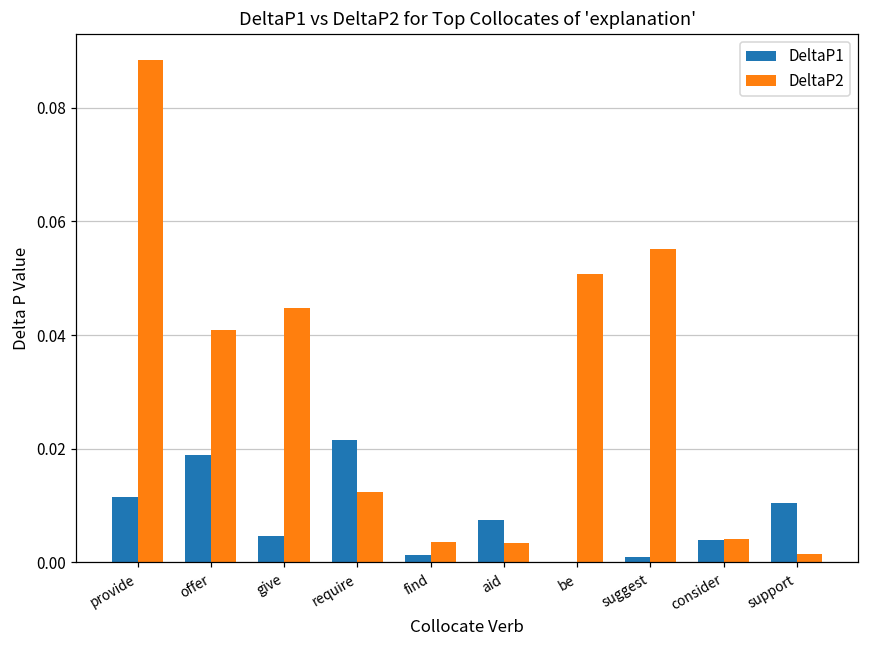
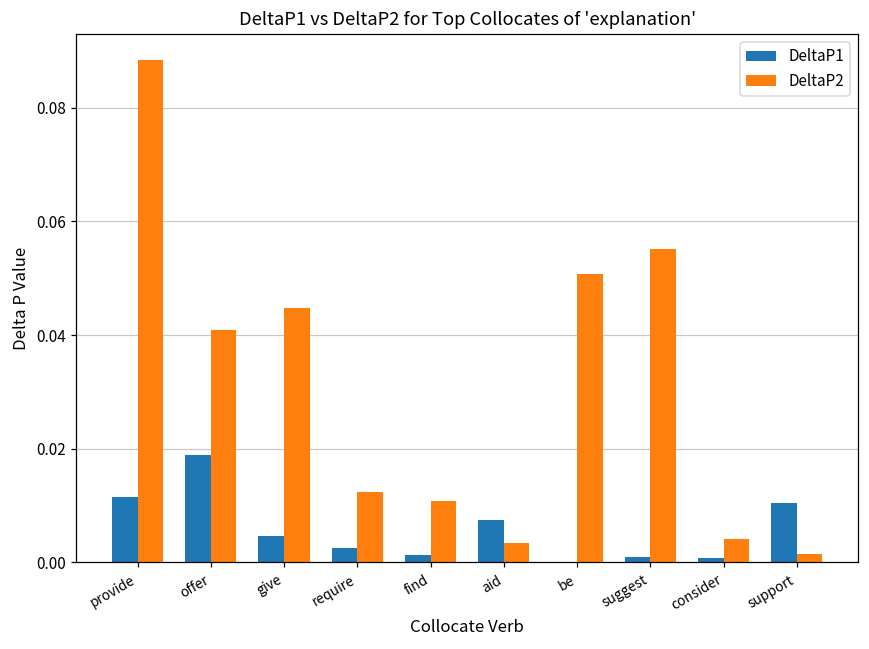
  {
    "DeltaP1": {
      "provide": 0.012,
      "offer": 0.019,
      "give": 0.005,
-     "require": 0.022,
+     "require": 0.003,
      "find": 0.001,
      "aid": 0.007,
      "suggest": 0.001,
-     "consider": 0.004,
+     "consider": 0.001,
      "support": 0.010
    },
    "DeltaP2": {
      "provide": 0.088,
      "offer": 0.041,
      "give": 0.045,
      "require": 0.012,
-     "find": 0.004,
+     "find": 0.011,
      "aid": 0.003,
      "be": 0.051,
      "suggest": 0.055,
      "consider": 0.004,
      "support": 0.001
    }
  }
